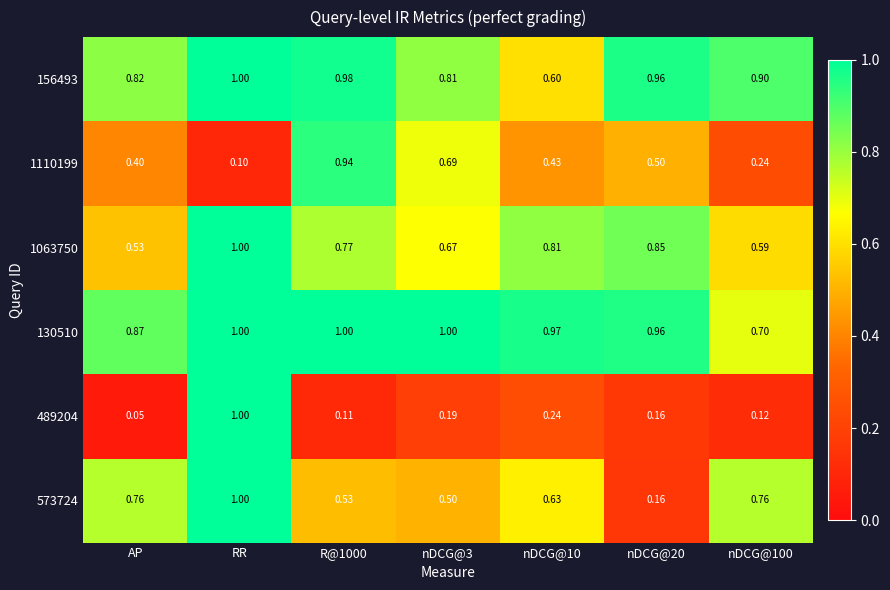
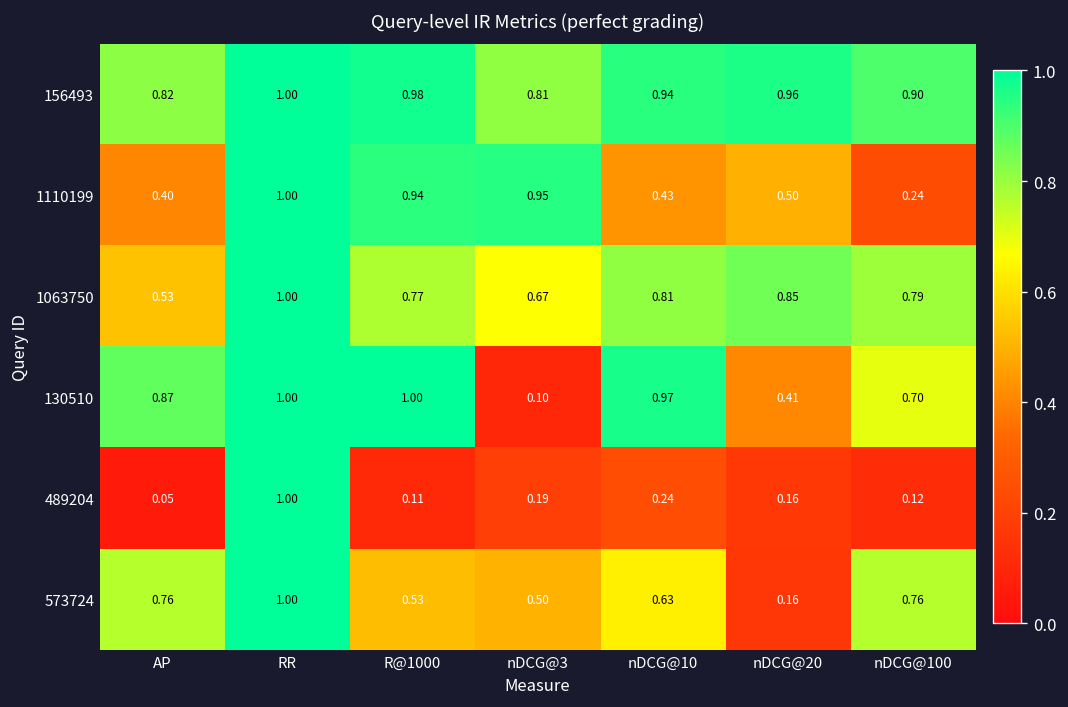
  {
    "156493": {
      "AP": 0.82,
      "RR": 1.00,
      "R@1000": 0.98,
      "nDCG@3": 0.81,
-     "nDCG@10": 0.60,
+     "nDCG@10": 0.94,
      "nDCG@20": 0.96,
      "nDCG@100": 0.90
    },
    "1110199": {
      "AP": 0.40,
-     "RR": 0.10,
+     "RR": 1.00,
      "R@1000": 0.94,
-     "nDCG@3": 0.69,
+     "nDCG@3": 0.95,
      "nDCG@10": 0.43,
      "nDCG@20": 0.50,
      "nDCG@100": 0.24
    },
    "1063750": {
      "AP": 0.53,
      "RR": 1.00,
      "R@1000": 0.77,
      "nDCG@3": 0.67,
      "nDCG@10": 0.81,
      "nDCG@20": 0.85,
-     "nDCG@100": 0.59
+     "nDCG@100": 0.79
    },
    "130510": {
      "AP": 0.87,
      "RR": 1.00,
      "R@1000": 1.00,
-     "nDCG@3": 1.00,
+     "nDCG@3": 0.10,
      "nDCG@10": 0.97,
-     "nDCG@20": 0.96,
+     "nDCG@20": 0.41,
      "nDCG@100": 0.70
    },
    "489204": {
      "AP": 0.05,
      "RR": 1.00,
      "R@1000": 0.11,
      "nDCG@3": 0.19,
      "nDCG@10": 0.24,
      "nDCG@20": 0.16,
      "nDCG@100": 0.12
    },
    "573724": {
      "AP": 0.76,
      "RR": 1.00,
      "R@1000": 0.53,
      "nDCG@3": 0.50,
      "nDCG@10": 0.63,
      "nDCG@20": 0.16,
      "nDCG@100": 0.76
    }
  }
